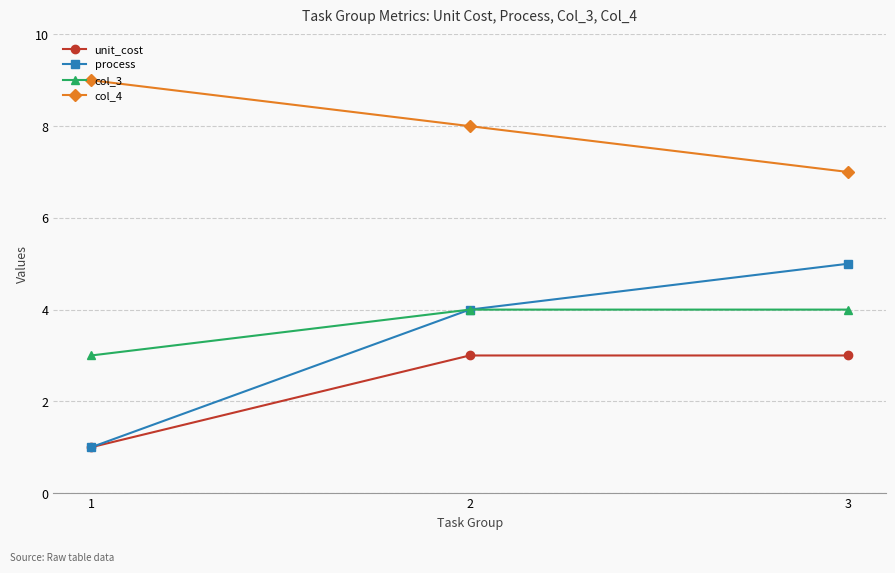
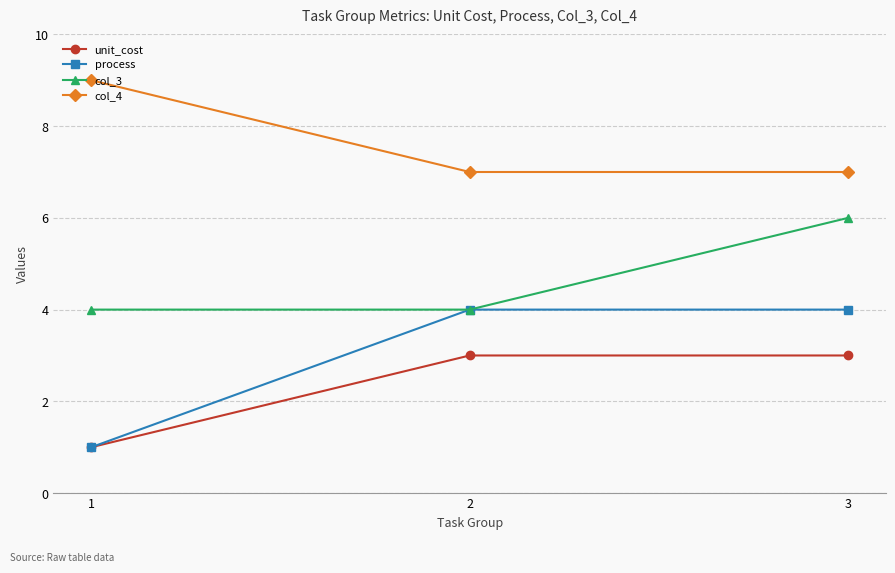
  {
    "unit_cost": {
      "2": 3,
      "3": 3
    },
    "process": {
-     "3": 5
+     "3": 4
    },
    "col_3": {
-     "1": 3,
-     "3": 4
+     "1": 4,
+     "3": 6
    },
    "col_4": {
      "1": 9,
-     "2": 8,
+     "2": 7,
      "3": 7
    }
  }
